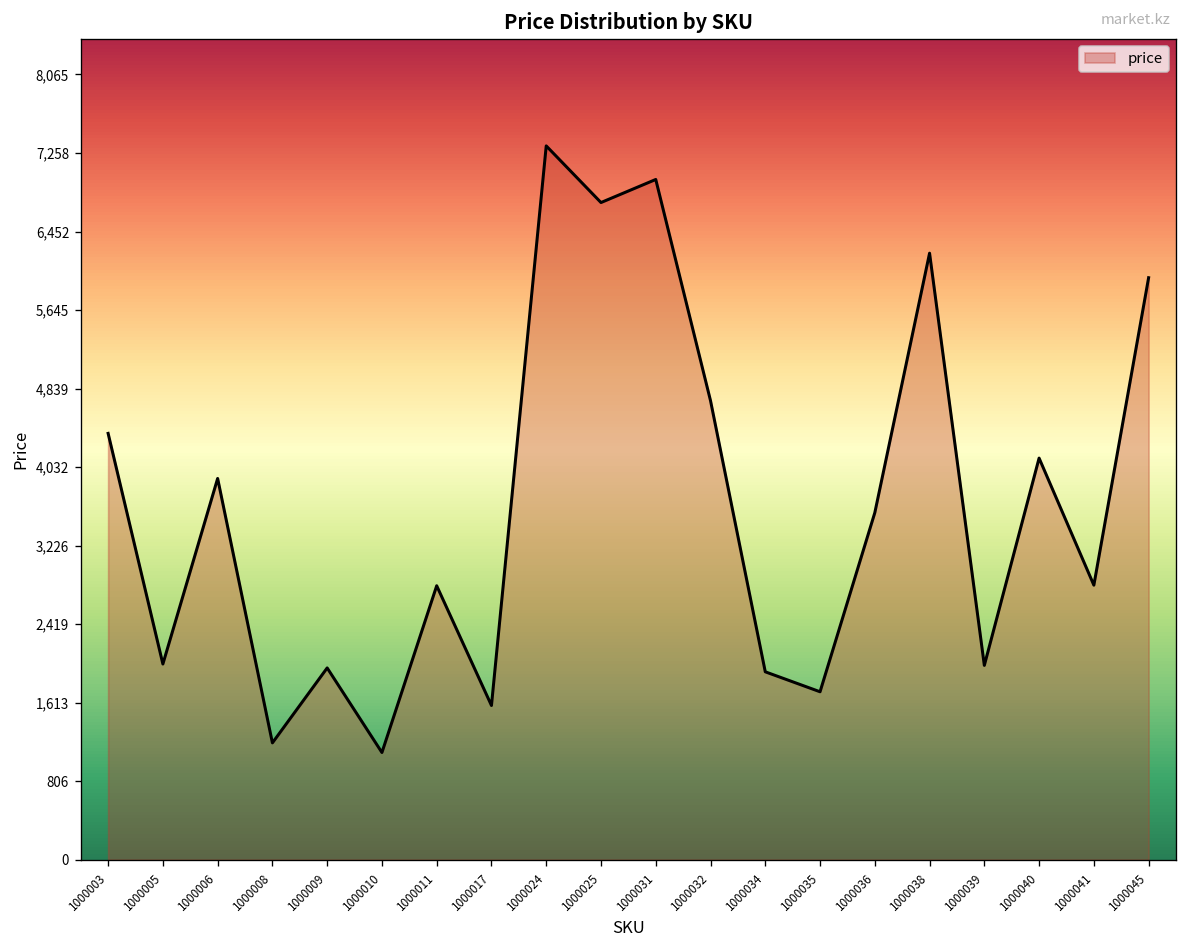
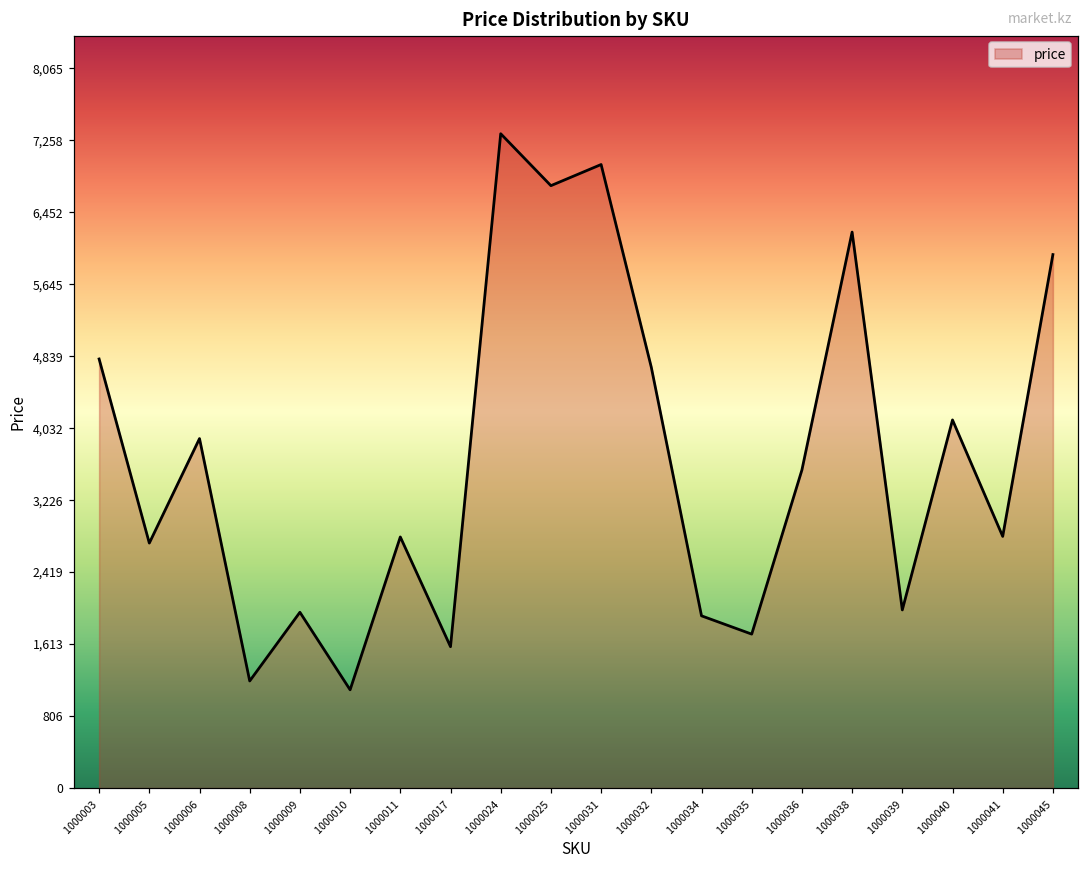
  {
-   "1000003": "4,400",
-   "1000005": "2,000",
+   "1000003": "4,800",
+   "1000005": "2,700",
    "1000006": "3,900",
    "1000008": "1,200",
    "1000009": "2,000",
    "1000010": "1,100",
    "1000011": "2,800",
    "1000017": "1,600",
    "1000024": "7,300",
    "1000025": "6,800",
    "1000031": "7,000",
    "1000032": "4,700",
    "1000034": "1,900",
    "1000035": "1,700",
    "1000036": "3,600",
    "1000038": "6,200",
    "1000039": "2,000",
    "1000040": "4,100",
    "1000041": "2,800",
    "1000045": "6,000"
  }
